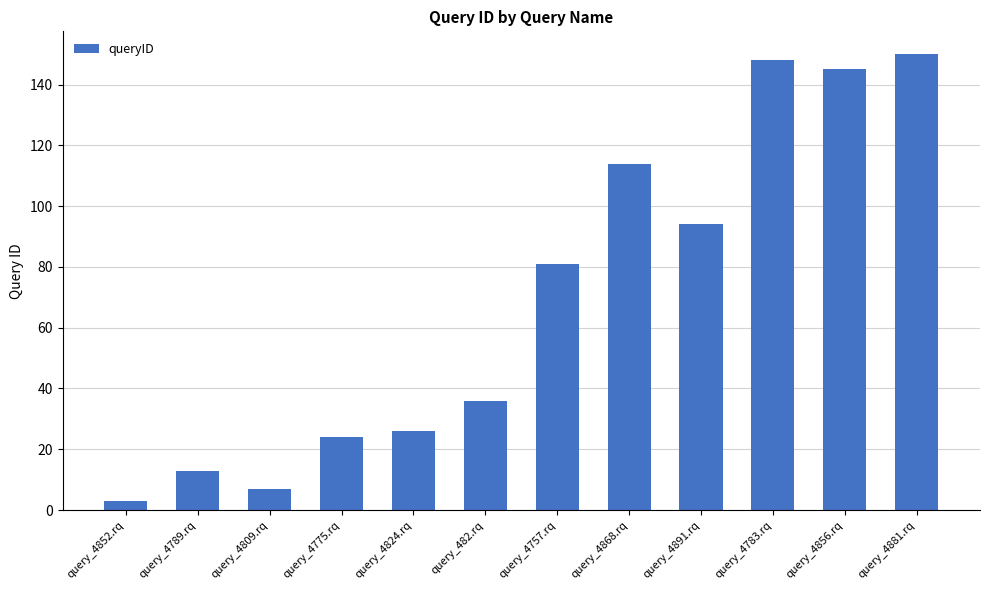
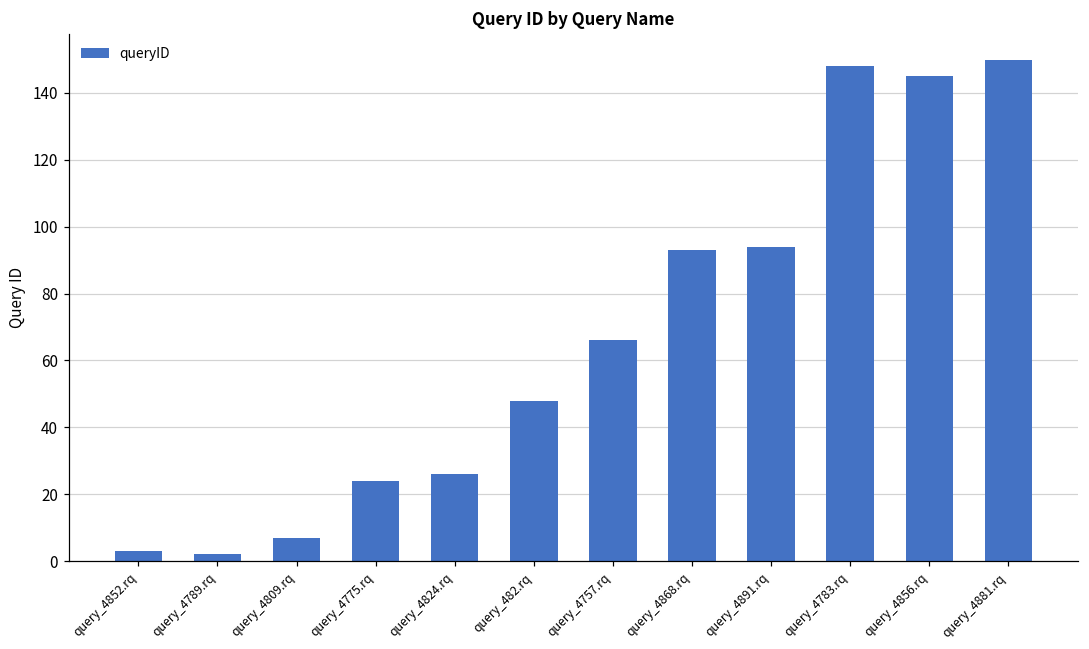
  {
    "query_4852.rq": 3,
-   "query_4789.rq": 13,
+   "query_4789.rq": 2,
    "query_4809.rq": 7,
    "query_4775.rq": 24,
    "query_4824.rq": 26,
-   "query_482.rq": 36,
-   "query_4757.rq": 81,
-   "query_4868.rq": 114,
+   "query_482.rq": 48,
+   "query_4757.rq": 66,
+   "query_4868.rq": 93,
    "query_4891.rq": 94,
    "query_4783.rq": 148,
    "query_4856.rq": 145,
    "query_4881.rq": 150
  }
